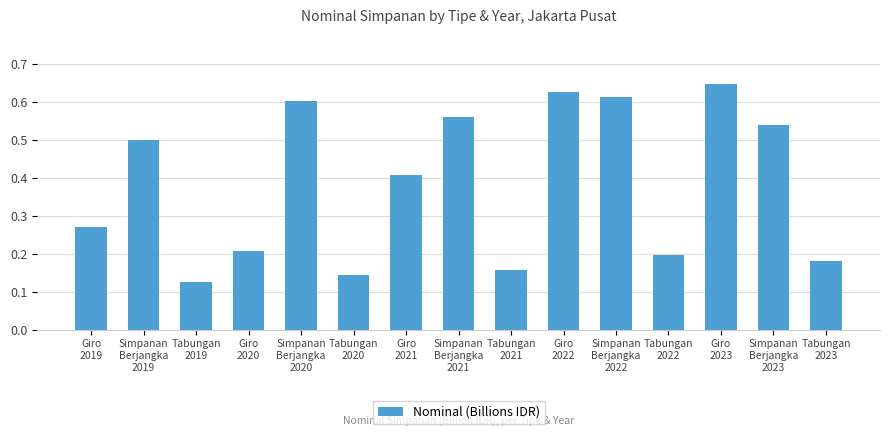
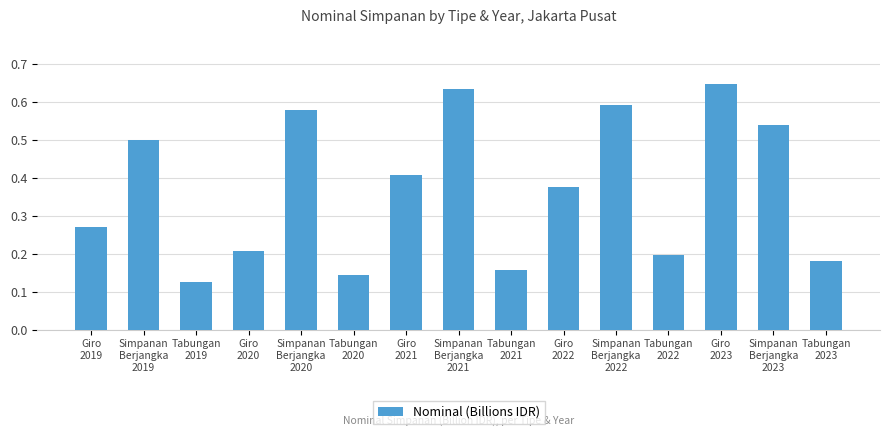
  {
    "Giro 2019": 0.27,
    "Simpanan Berjangka 2019": 0.50,
    "Tabungan 2019": 0.12,
    "Giro 2020": 0.21,
-   "Simpanan Berjangka 2020": 0.60,
+   "Simpanan Berjangka 2020": 0.58,
    "Tabungan 2020": 0.14,
    "Giro 2021": 0.41,
-   "Simpanan Berjangka 2021": 0.56,
+   "Simpanan Berjangka 2021": 0.63,
    "Tabungan 2021": 0.16,
-   "Giro 2022": 0.62,
-   "Simpanan Berjangka 2022": 0.61,
+   "Giro 2022": 0.38,
+   "Simpanan Berjangka 2022": 0.59,
    "Tabungan 2022": 0.20,
    "Giro 2023": 0.65,
    "Simpanan Berjangka 2023": 0.54,
    "Tabungan 2023": 0.18
  }
